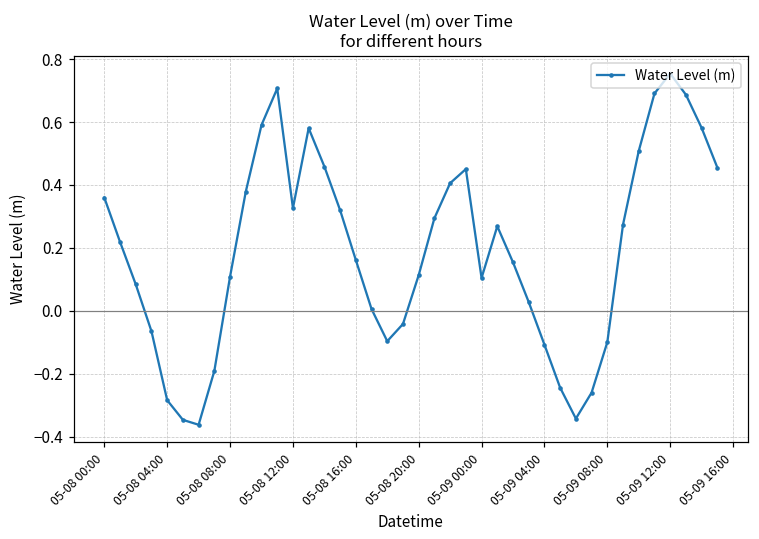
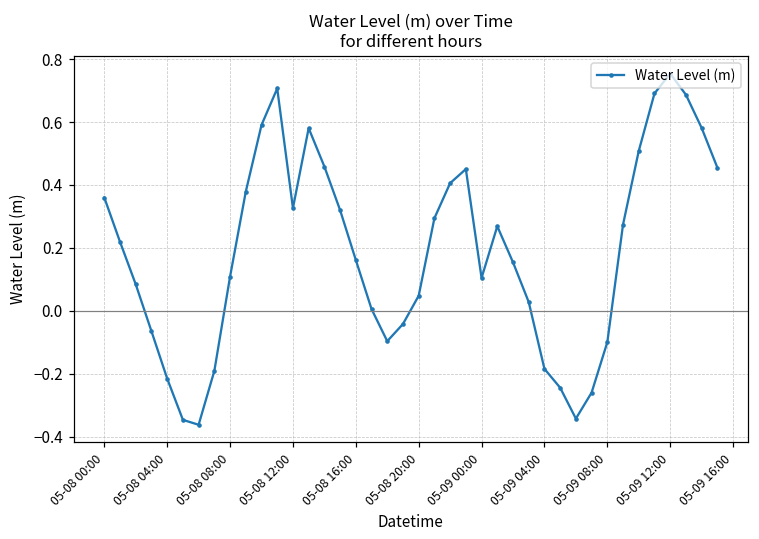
  {
    "05-08 00:00": 0.36,
-   "05-08 04:00": -0.28,
+   "05-08 04:00": -0.22,
    "05-08 08:00": 0.11,
    "05-08 12:00": 0.33,
    "05-08 16:00": 0.16,
-   "05-08 20:00": 0.11,
+   "05-08 20:00": 0.05,
    "05-09 00:00": 0.10,
-   "05-09 04:00": -0.11,
+   "05-09 04:00": -0.18,
    "05-09 08:00": -0.10
  }
